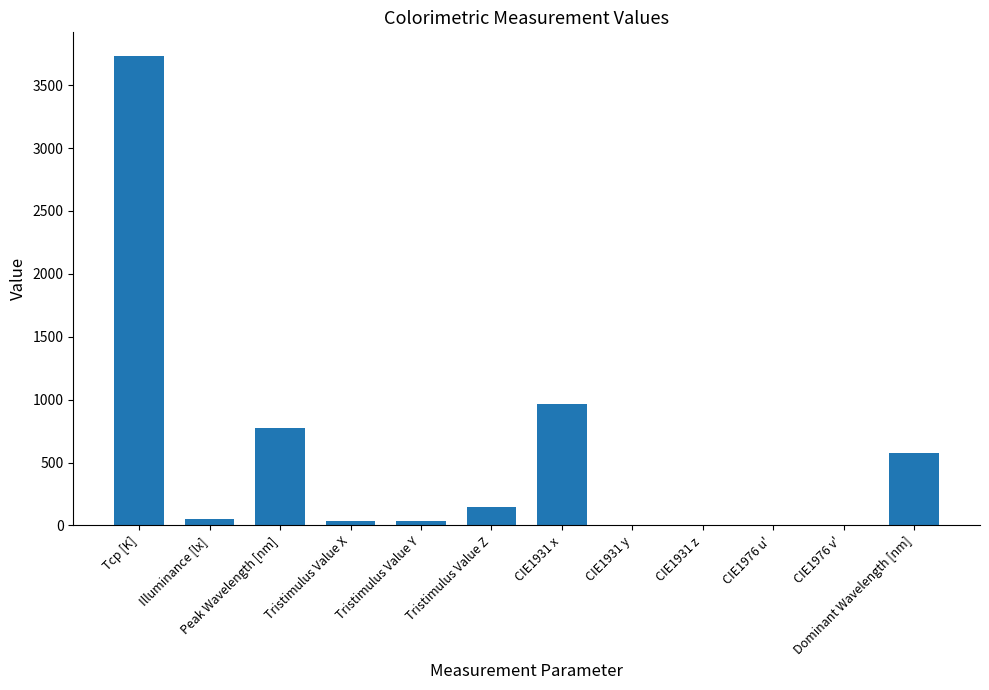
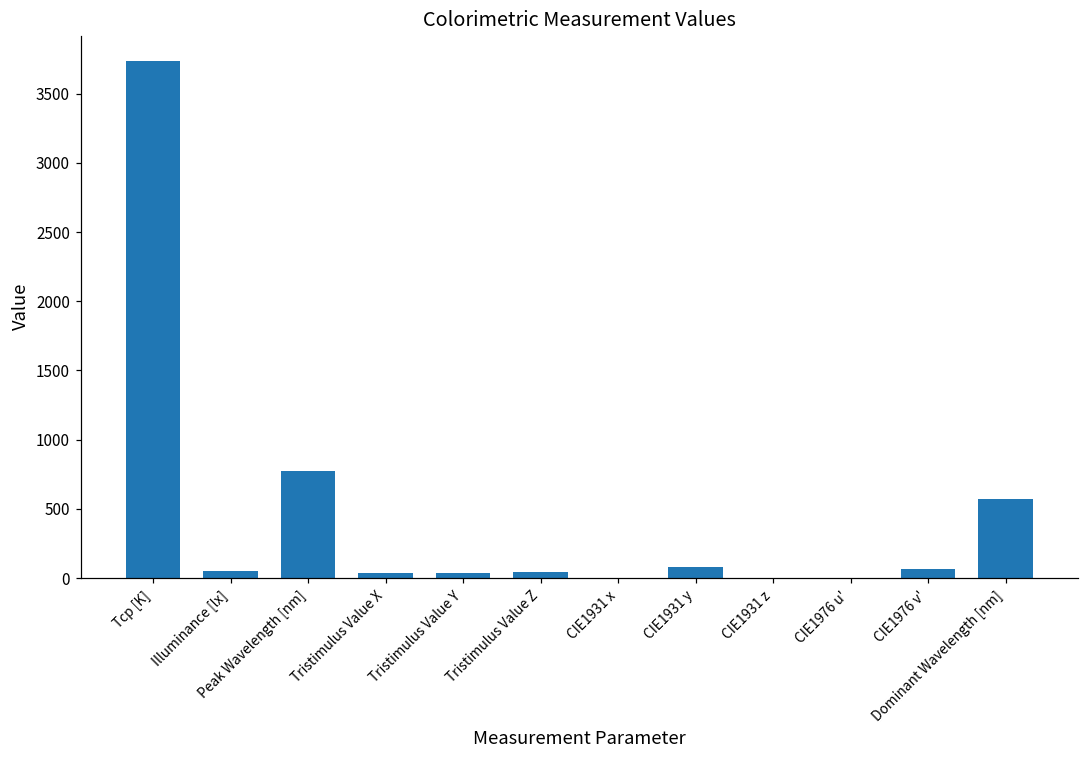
  {
    "Tcp [K]": 3730,
    "Illuminance [lx]": 50,
    "Peak Wavelength [nm]": 770,
    "Tristimulus Value X": 40,
    "Tristimulus Value Y": 40,
-   "Tristimulus Value Z": 140,
-   "CIE1931 x": 970,
-   "CIE1931 y": 0,
-   "CIE1976 v'": 0,
+   "Tristimulus Value Z": 40,
+   "CIE1931 x": 0,
+   "CIE1931 y": 80,
+   "CIE1976 v'": 70,
    "Dominant Wavelength [nm]": 570
  }
